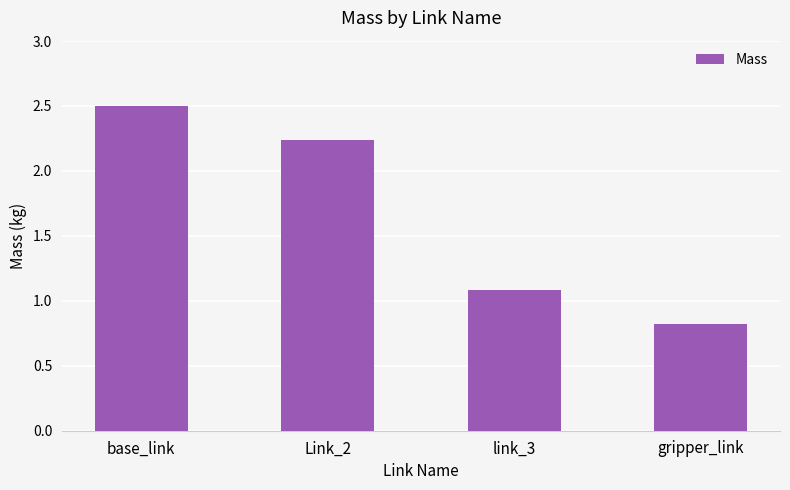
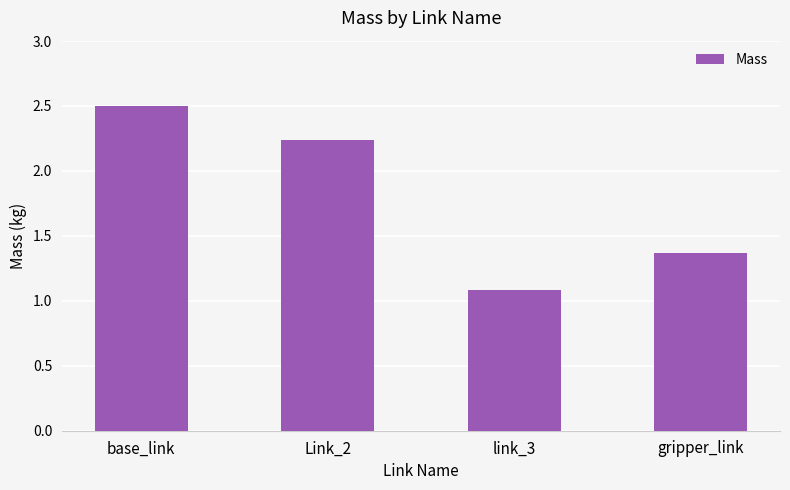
  {
    "base_link": 2.50,
    "Link_2": 2.24,
    "link_3": 1.08,
-   "gripper_link": 0.82
+   "gripper_link": 1.37
  }
